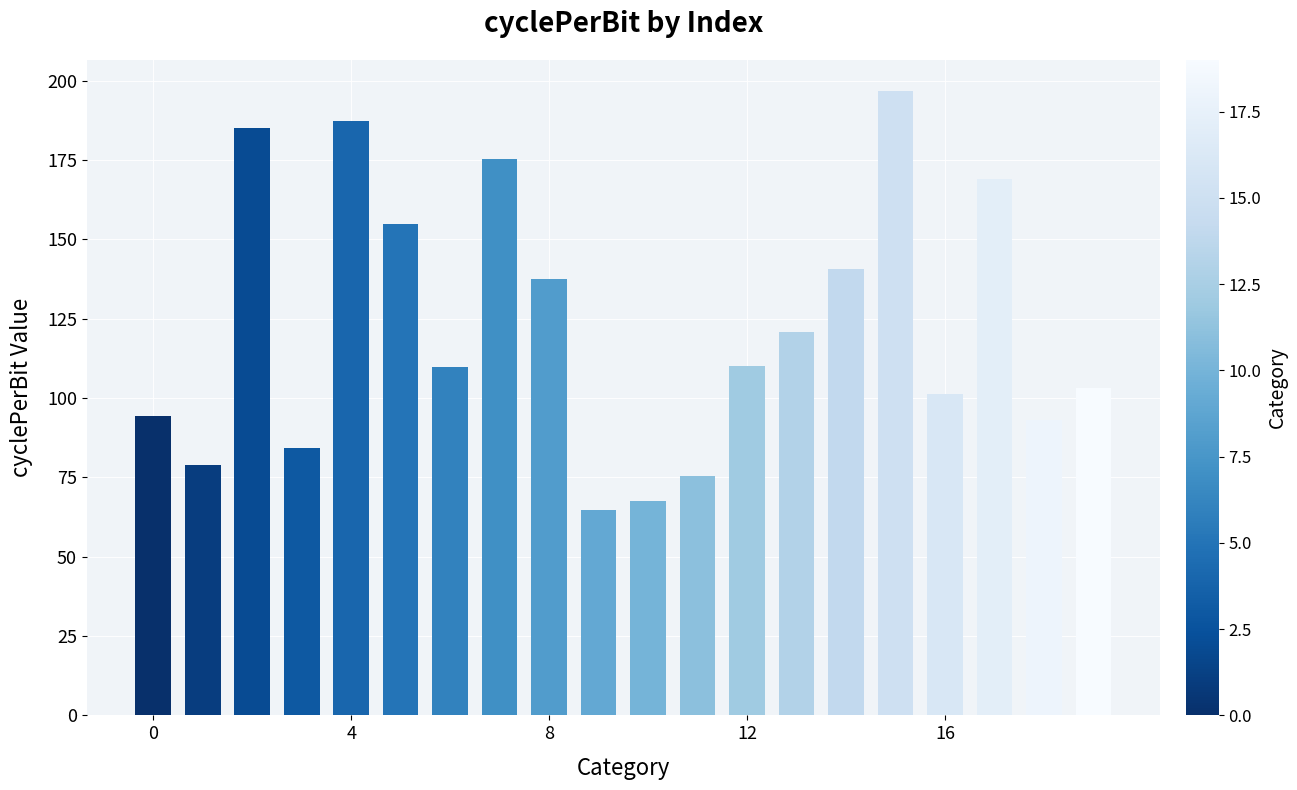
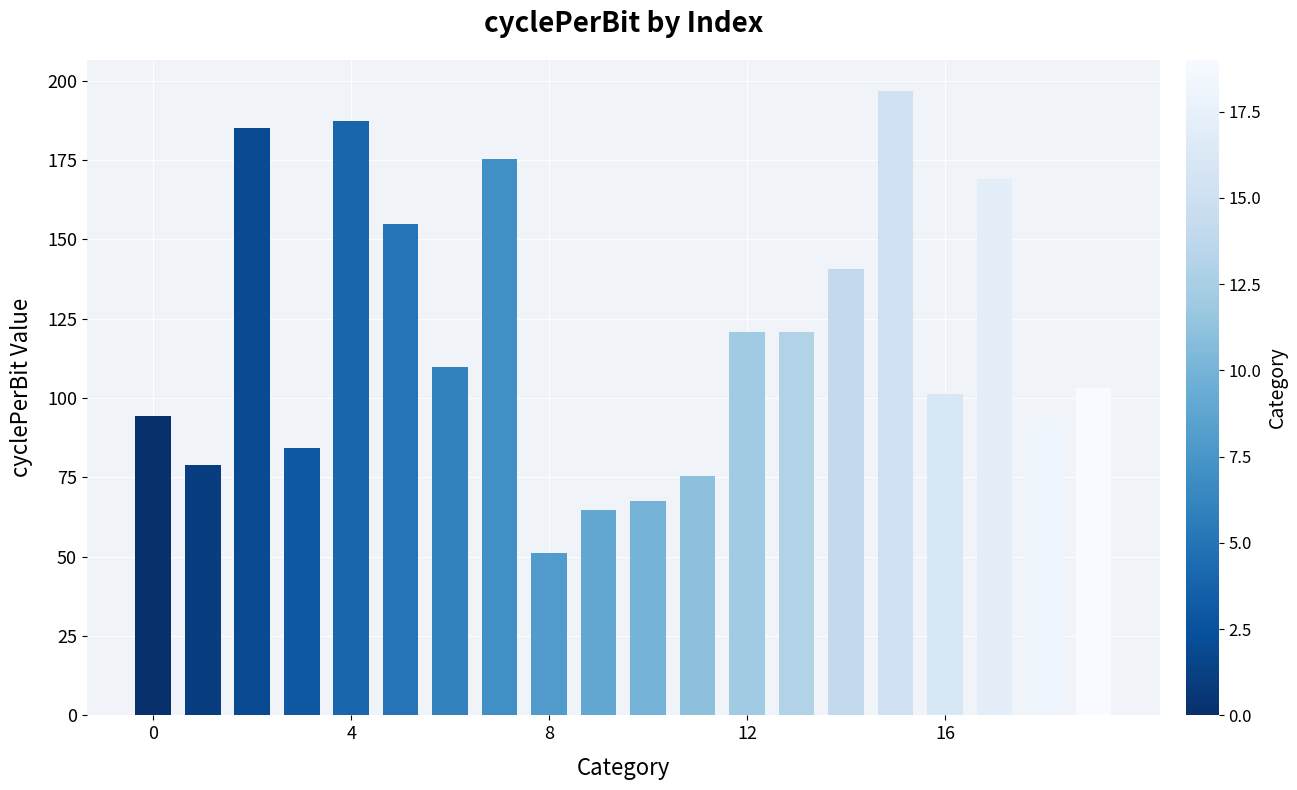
  {
    "0": 94,
    "4": 187,
-   "8": 137,
-   "12": 110,
+   "8": 51,
+   "12": 121,
    "16": 101
  }
